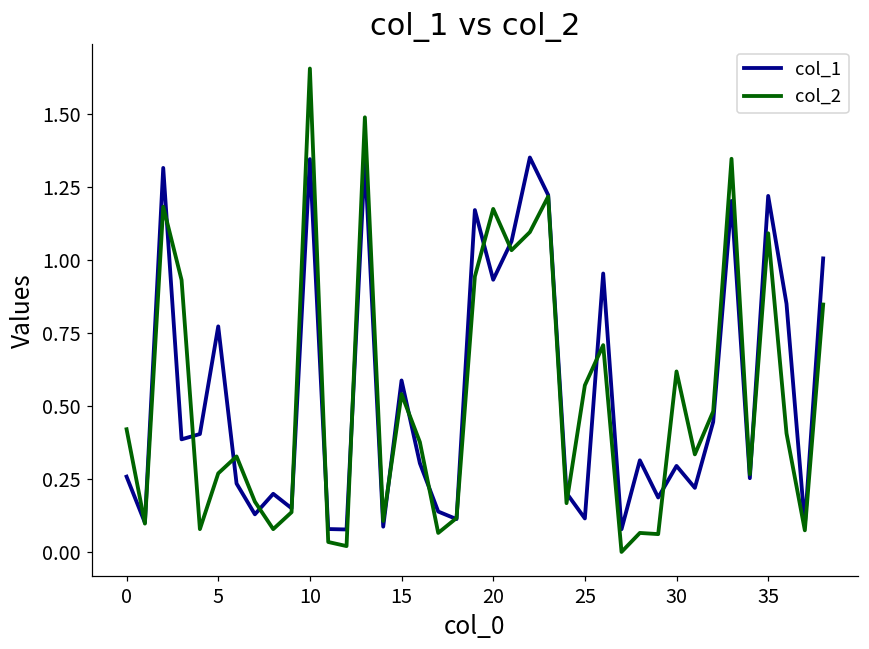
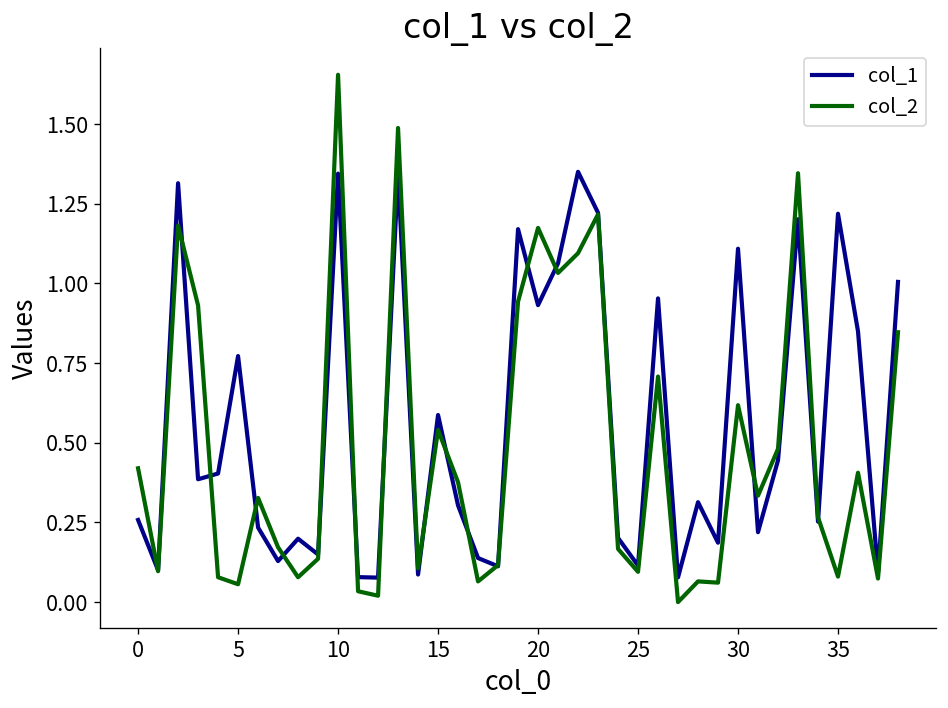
  {
    "col_1": {
      "0": 0.26,
      "5": 0.77,
      "10": 1.34,
      "15": 0.59,
      "20": 0.93,
      "25": 0.11,
-     "30": 0.29,
+     "30": 1.11,
      "35": 1.22
    },
    "col_2": {
      "0": 0.42,
-     "5": 0.27,
+     "5": 0.06,
      "10": 1.65,
      "15": 0.54,
      "20": 1.17,
-     "25": 0.57,
+     "25": 0.09,
      "30": 0.62,
-     "35": 1.09
+     "35": 0.08
    }
  }
